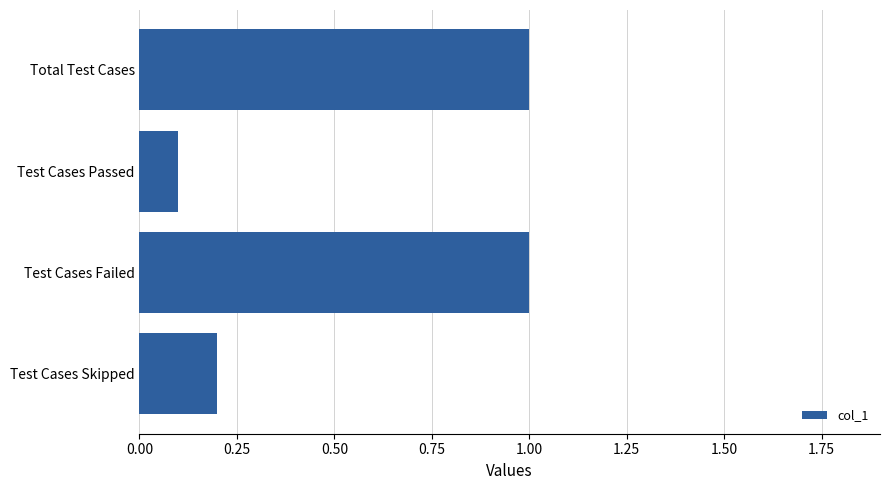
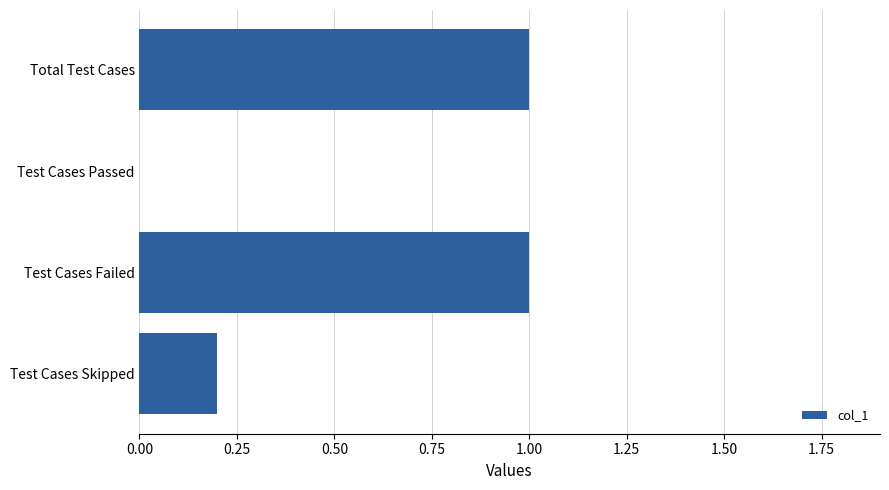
  {
    "Total Test Cases": 1.0,
-   "Test Cases Passed": 0.1,
+   "Test Cases Passed": 0.0,
    "Test Cases Failed": 1.0,
    "Test Cases Skipped": 0.2
  }
